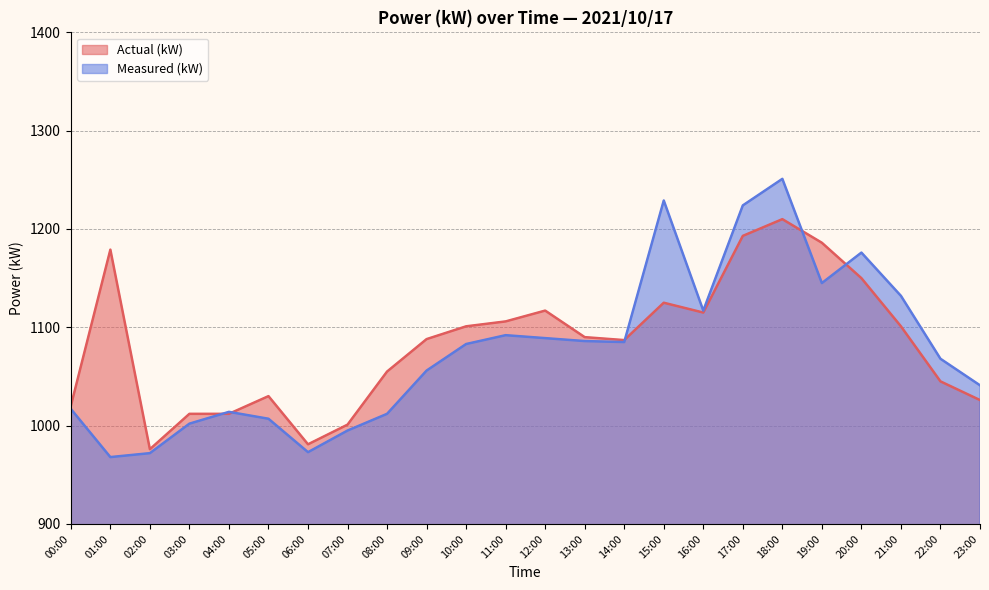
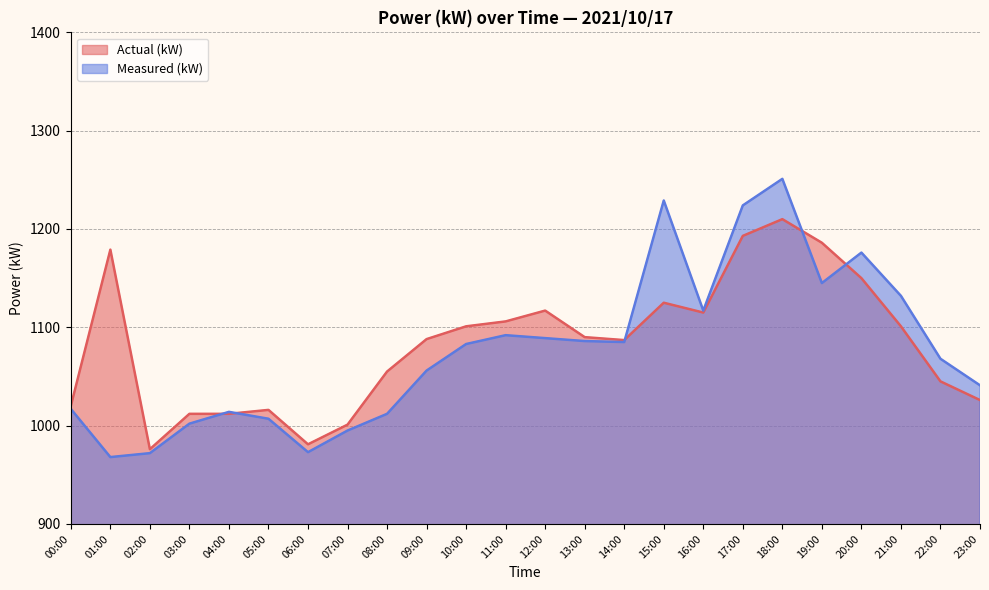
  {
    "Actual (kW)": {
      "00:00": 1020,
      "01:00": 1180,
      "02:00": 980,
      "03:00": 1010,
-     "05:00": 1030,
+     "05:00": 1020,
      "06:00": 980,
      "07:00": 1000,
      "08:00": 1060,
      "09:00": 1090,
      "10:00": 1100,
      "11:00": 1110,
      "12:00": 1120,
      "13:00": 1090,
      "15:00": 1130,
      "17:00": 1190,
      "18:00": 1210,
      "19:00": 1190,
      "20:00": 1150,
      "21:00": 1100,
      "22:00": 1050,
      "23:00": 1030
    },
    "Measured (kW)": {
      "00:00": 1020,
      "01:00": 970,
      "02:00": 970,
      "03:00": 1000,
      "05:00": 1010,
      "06:00": 970,
      "07:00": 1000,
      "08:00": 1010,
      "09:00": 1060,
      "10:00": 1080,
      "11:00": 1090,
      "12:00": 1090,
      "13:00": 1090,
      "15:00": 1230,
      "17:00": 1220,
      "18:00": 1250,
      "19:00": 1150,
      "20:00": 1180,
      "21:00": 1130,
      "22:00": 1070,
      "23:00": 1040
    }
  }
